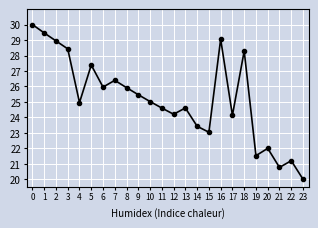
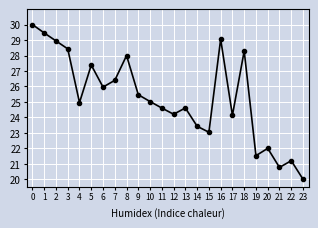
  {
    "0": 30.0,
    "1": 29.5,
    "2": 28.9,
    "3": 28.4,
    "4": 25.0,
    "5": 27.4,
    "6": 26.0,
    "7": 26.4,
-   "8": 25.9,
+   "8": 28.0,
    "9": 25.5,
    "10": 25.0,
    "11": 24.6,
    "12": 24.2,
    "13": 24.6,
    "14": 23.4,
    "15": 23.0,
    "16": 29.1,
    "17": 24.1,
    "18": 28.3,
    "19": 21.5,
    "20": 22.0,
    "21": 20.8,
    "22": 21.2,
    "23": 20.0
  }
